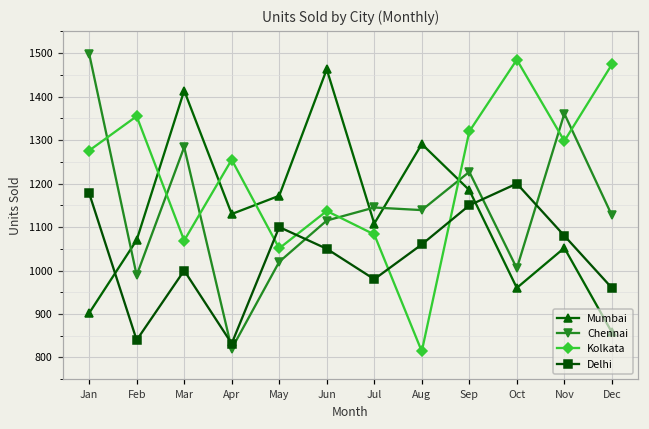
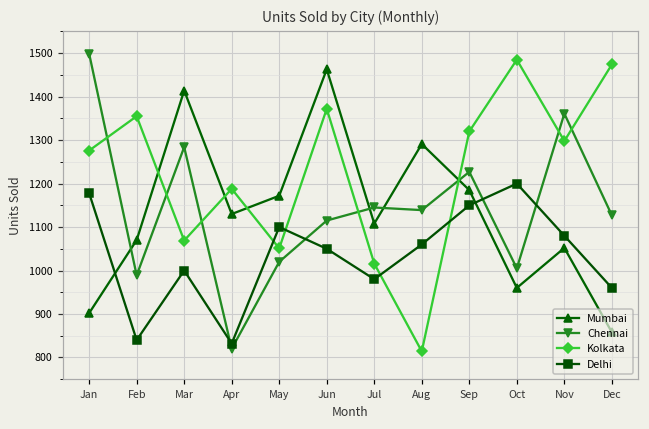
  {
    "Chennai": {
      "Jan": 1500,
      "Feb": 990,
      "Mar": 1280,
      "Apr": 820,
      "May": 1020,
      "Jun": 1120,
      "Jul": 1150,
      "Aug": 1140,
      "Sep": 1230,
      "Oct": 1010,
      "Nov": 1360,
      "Dec": 1130
    },
    "Kolkata": {
      "Jan": 1280,
      "Feb": 1360,
      "Mar": 1070,
-     "Apr": 1260,
+     "Apr": 1190,
      "May": 1050,
-     "Jun": 1140,
-     "Jul": 1080,
+     "Jun": 1370,
+     "Jul": 1020,
      "Aug": 810,
      "Sep": 1320,
      "Oct": 1490,
      "Nov": 1300,
      "Dec": 1470
    }
  }
